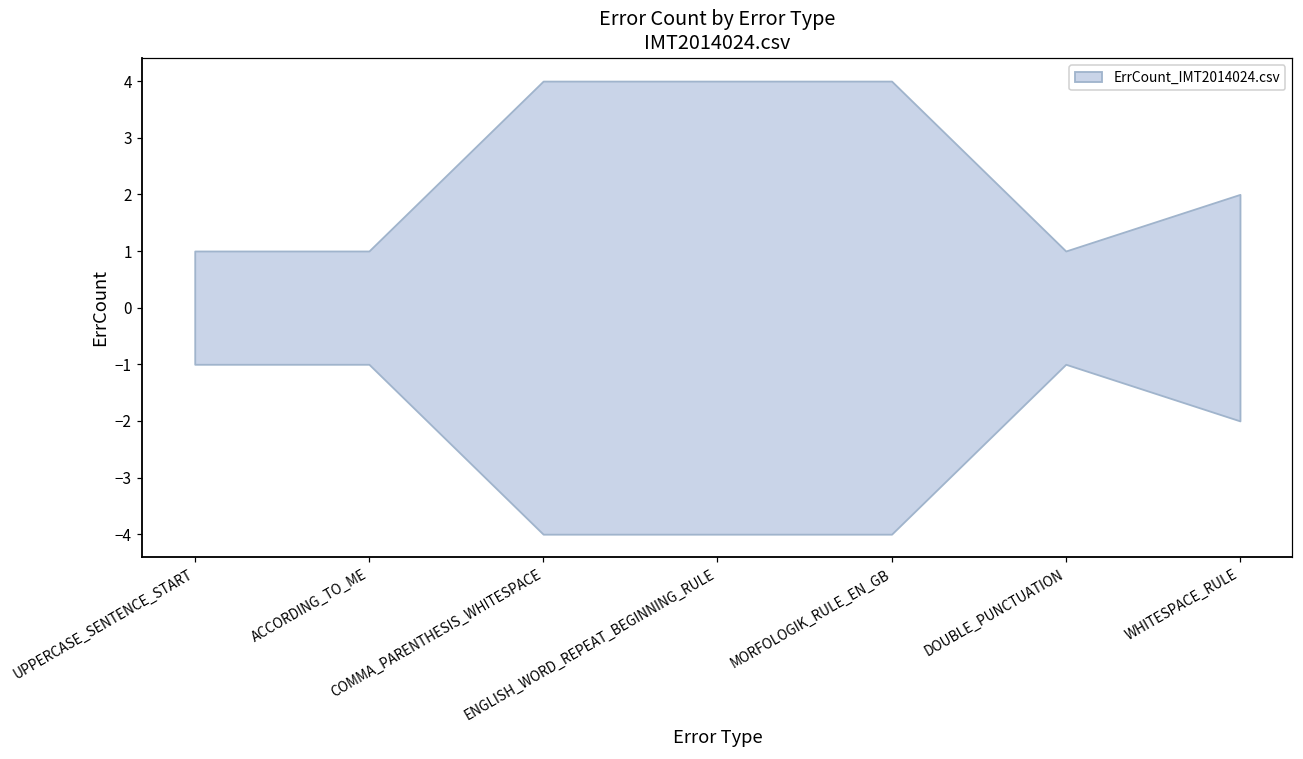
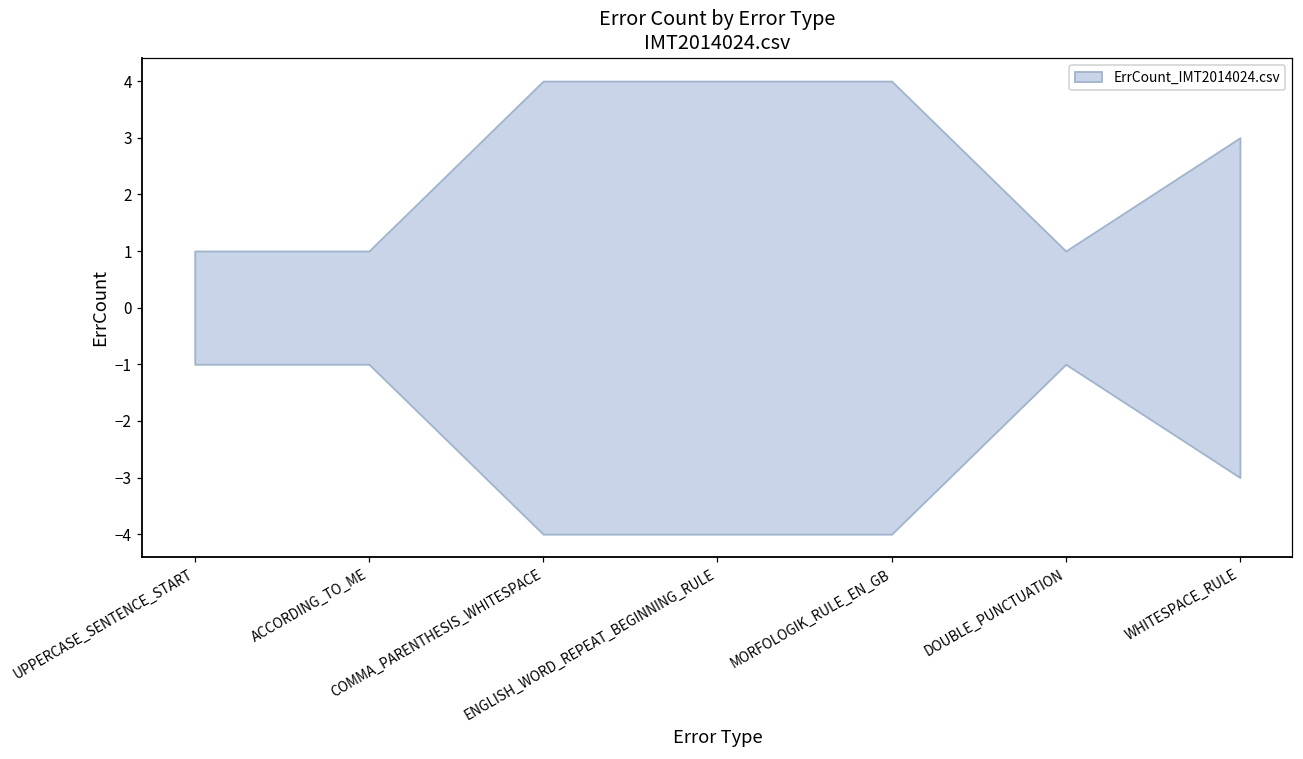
  {
-   "WHITESPACE_RULE": 2
+   "WHITESPACE_RULE": 3
  }
